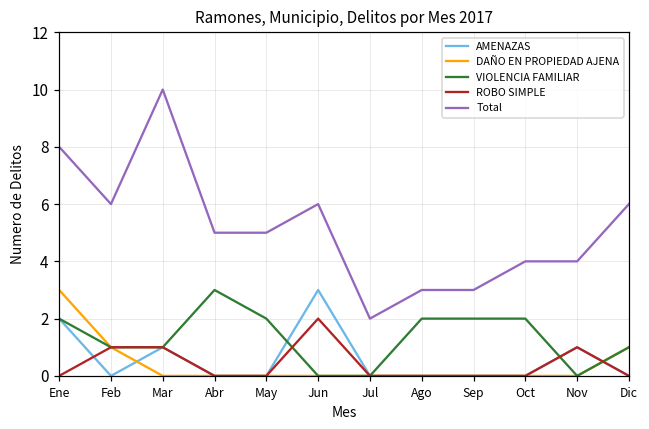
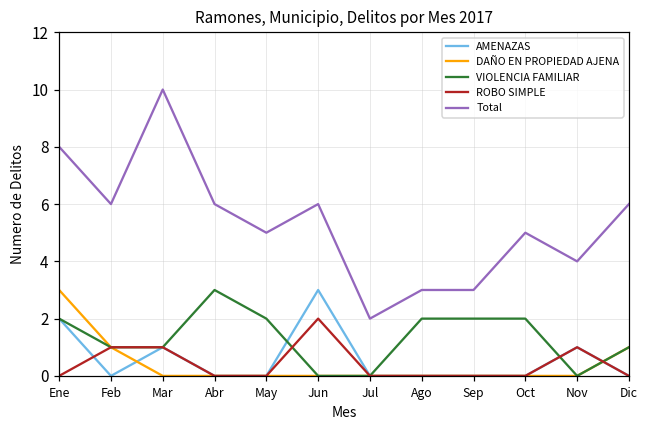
  {
    "AMENAZAS": {
      "Feb": 0,
      "Jun": 3
    },
    "DAÑO EN PROPIEDAD AJENA": {
      "Ene": 3,
      "Mar": 0
    },
    "VIOLENCIA FAMILIAR": {
      "Abr": 3,
      "May": 2,
      "Ago": 2,
      "Sep": 2,
      "Oct": 2
    },
    "ROBO SIMPLE": {
      "Ene": 0,
      "Jun": 2
    },
    "Total": {
      "Ene": 8,
      "Feb": 6,
      "Mar": 10,
-     "Abr": 5,
+     "Abr": 6,
      "May": 5,
      "Jun": 6,
      "Jul": 2,
      "Ago": 3,
      "Sep": 3,
-     "Oct": 4,
+     "Oct": 5,
      "Nov": 4,
      "Dic": 6
    }
  }
